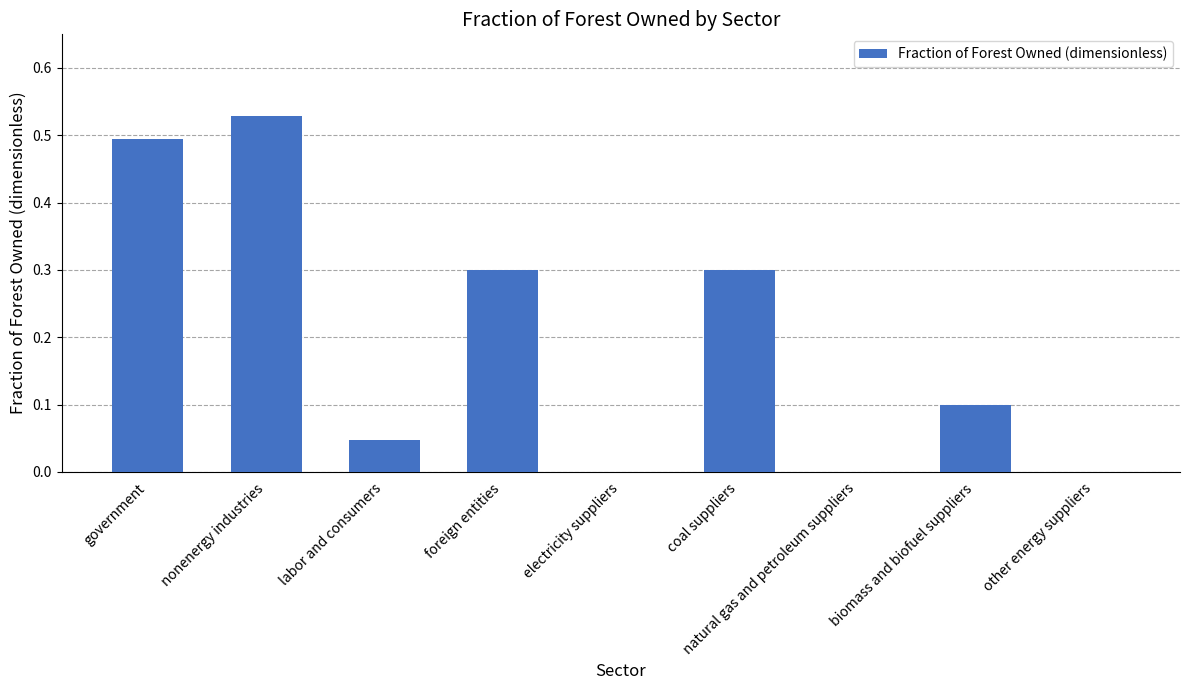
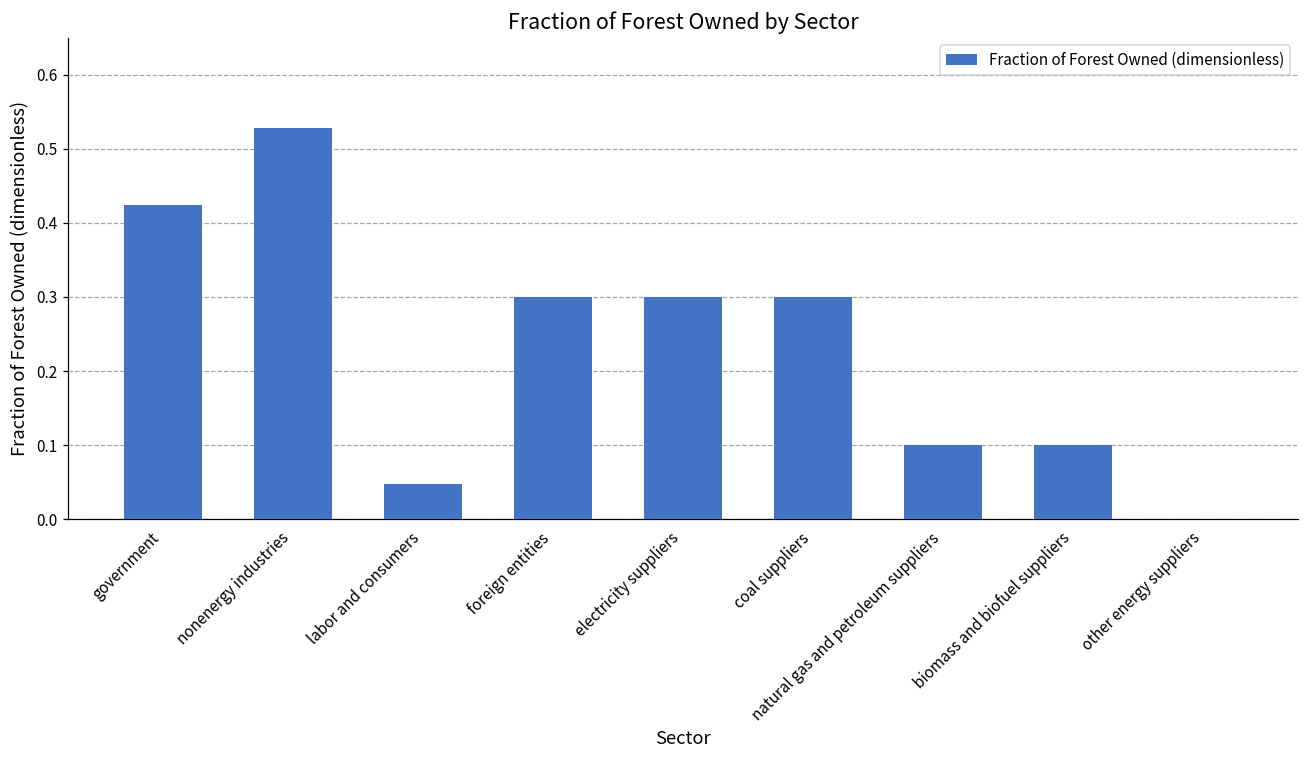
  {
-   "government": 0.49,
+   "government": 0.42,
    "nonenergy industries": 0.53,
    "labor and consumers": 0.05,
    "foreign entities": 0.30,
-   "electricity suppliers": 0.0,
+   "electricity suppliers": 0.3,
    "coal suppliers": 0.30,
-   "natural gas and petroleum suppliers": 0.0,
+   "natural gas and petroleum suppliers": 0.1,
    "biomass and biofuel suppliers": 0.10,
    "other energy suppliers": 0.00
  }
